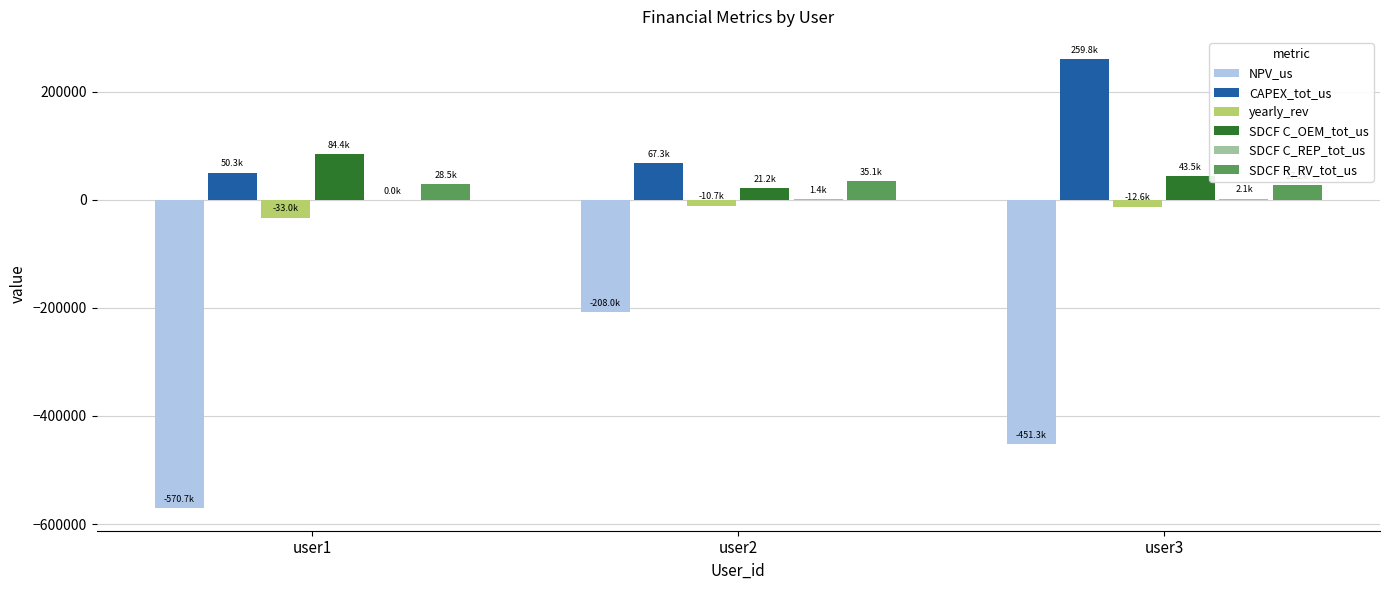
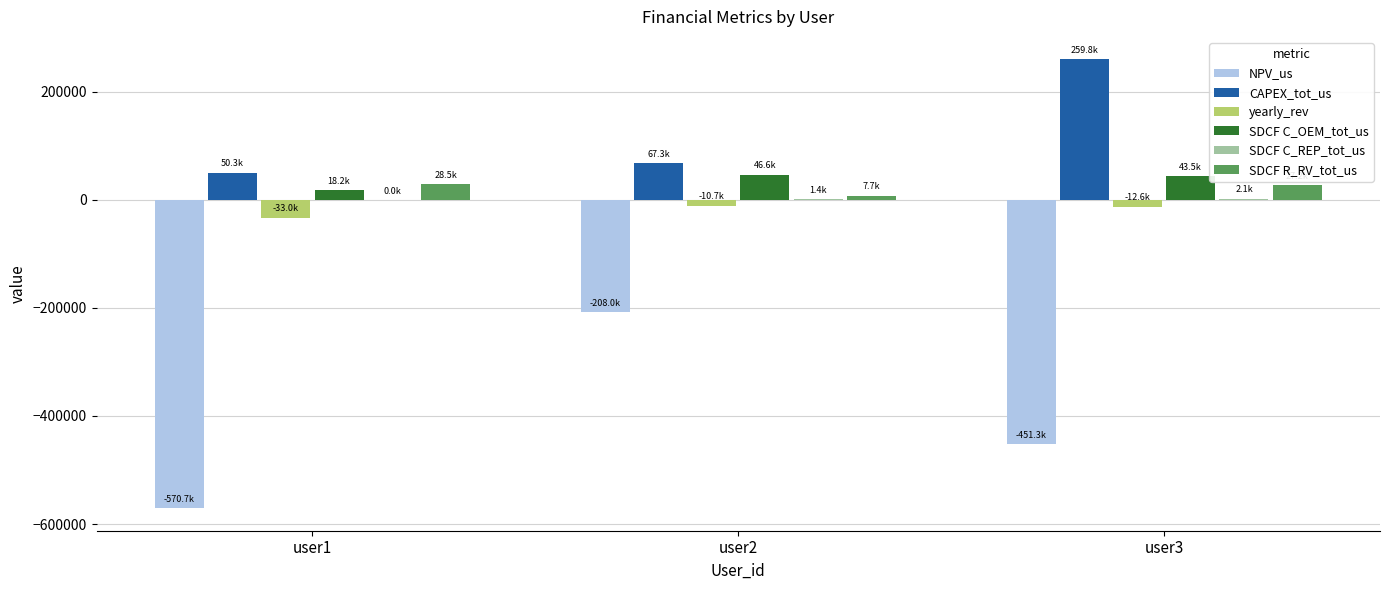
  {
    "NPV_us": {
      "user1": "-570.7k",
      "user2": "-208.0k",
      "user3": "-451.3k"
    },
    "CAPEX_tot_us": {
      "user1": "50.3k",
      "user2": "67.3k",
      "user3": "259.8k"
    },
    "SDCF C_OEM_tot_us": {
-     "user1": "84.4k",
-     "user2": "21.2k",
+     "user1": "18.2k",
+     "user2": "46.6k",
      "user3": "43.5k"
    },
    "SDCF R_RV_tot_us": {
      "user1": "28.5k",
-     "user2": "35.1k"
+     "user2": "7.7k"
    }
  }
